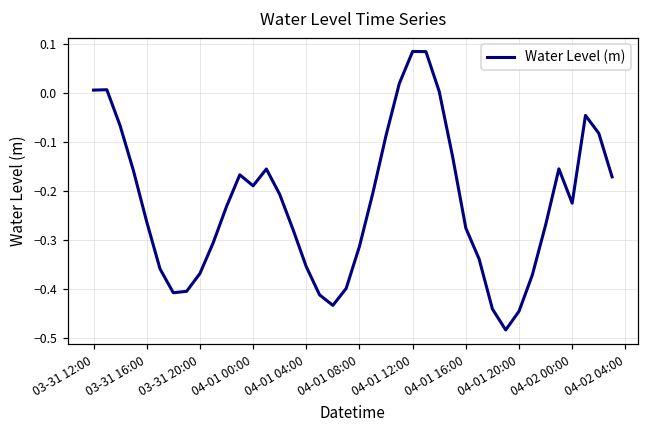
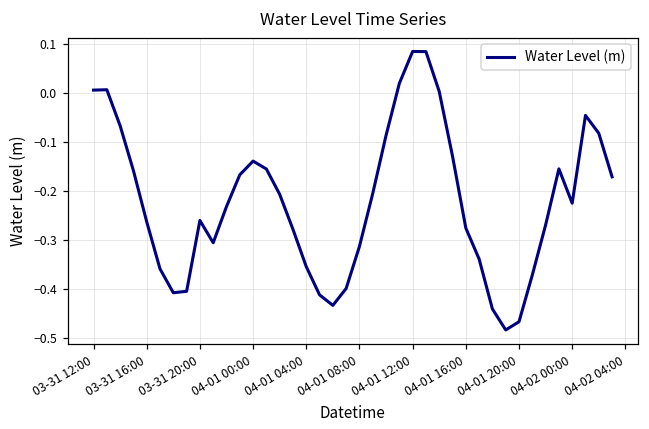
  {
    "03-31 12:00": 0.01,
    "03-31 16:00": -0.26,
-   "03-31 20:00": -0.37,
-   "04-01 00:00": -0.19,
+   "03-31 20:00": -0.26,
+   "04-01 00:00": -0.14,
    "04-01 04:00": -0.35,
    "04-01 08:00": -0.31,
    "04-01 12:00": 0.08,
    "04-01 16:00": -0.28,
-   "04-01 20:00": -0.45,
+   "04-01 20:00": -0.47,
    "04-02 00:00": -0.23
  }
